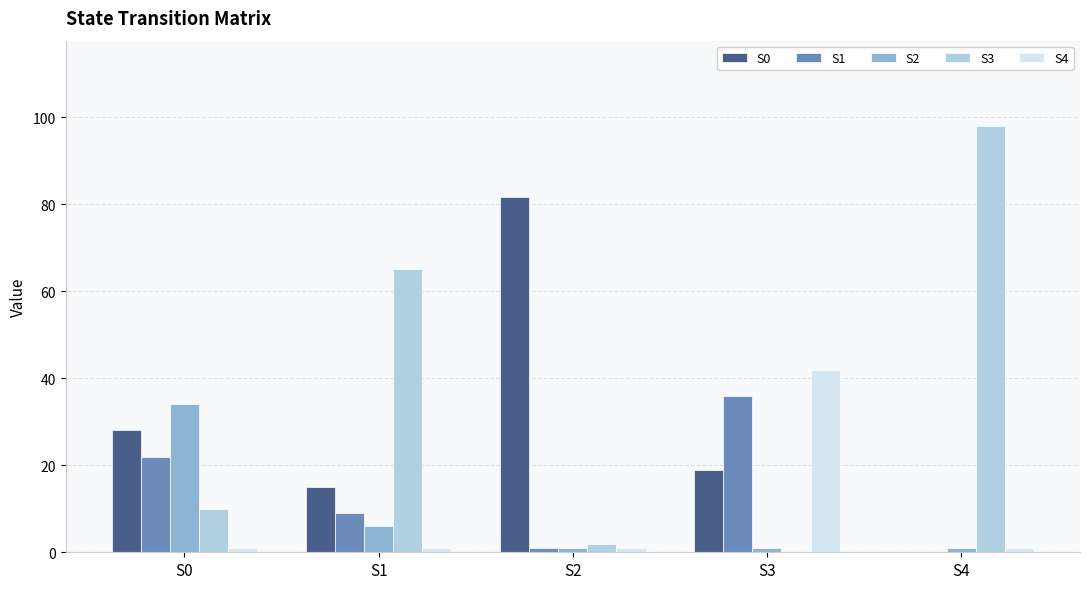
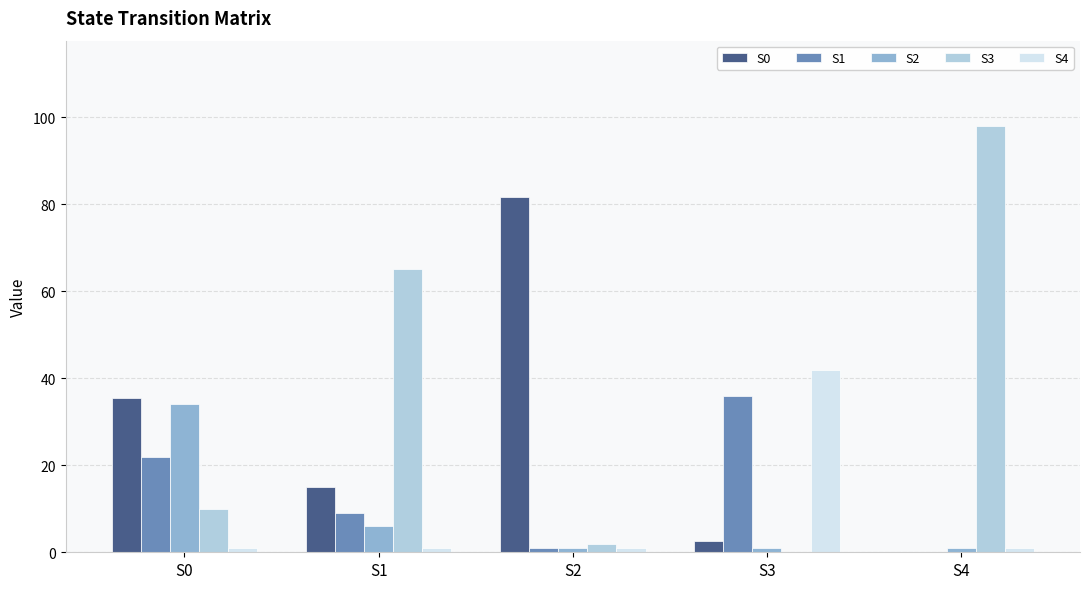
  {
    "S0": {
-     "S0": 28,
+     "S0": 36,
      "S1": 15,
      "S2": 82,
-     "S3": 19,
+     "S3": 3,
      "S4": 0
    }
  }
